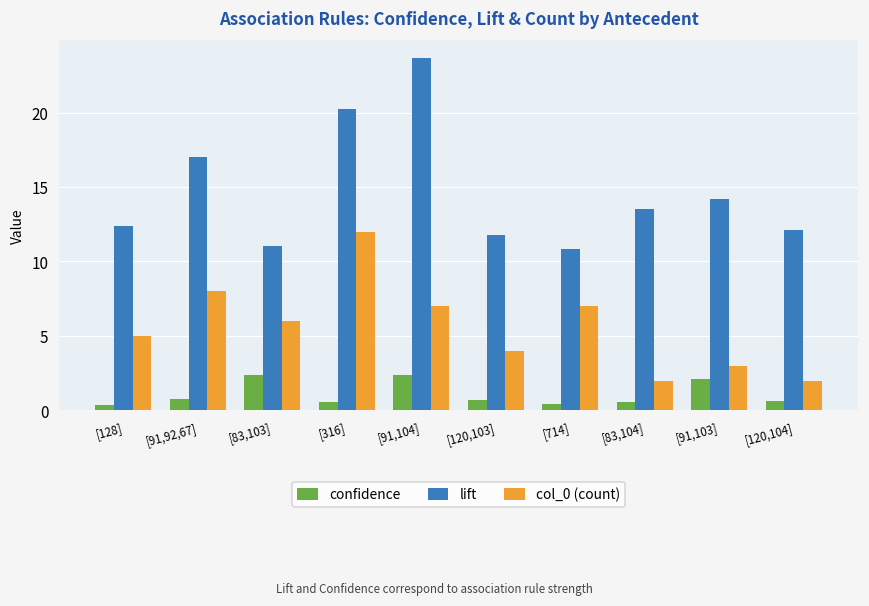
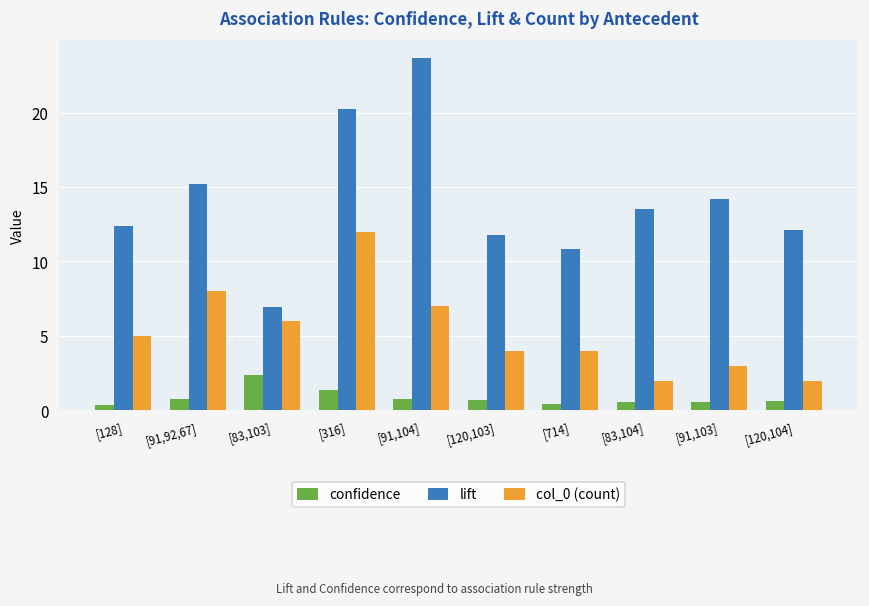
  {
    "confidence": {
      "[128]": 0.3,
      "[91,92,67]": 0.8,
      "[83,103]": 2.4,
-     "[316]": 0.6,
-     "[91,104]": 2.4,
+     "[316]": 1.4,
+     "[91,104]": 0.8,
      "[120,103]": 0.7,
      "[714]": 0.4,
      "[83,104]": 0.6,
-     "[91,103]": 2.1,
+     "[91,103]": 0.6,
      "[120,104]": 0.6
    },
    "lift": {
      "[128]": 12.4,
-     "[91,92,67]": 17.0,
-     "[83,103]": 11.0,
+     "[91,92,67]": 15.2,
+     "[83,103]": 6.9,
      "[316]": 20.3,
      "[91,104]": 23.7,
      "[120,103]": 11.8,
      "[714]": 10.8,
      "[83,104]": 13.5,
      "[91,103]": 14.2,
      "[120,104]": 12.1
    },
    "col_0 (count)": {
      "[128]": 5,
      "[91,92,67]": 8,
      "[83,103]": 6,
      "[316]": 12,
      "[91,104]": 7,
      "[120,103]": 4,
-     "[714]": 7,
+     "[714]": 4,
      "[83,104]": 2,
      "[91,103]": 3,
      "[120,104]": 2
    }
  }
